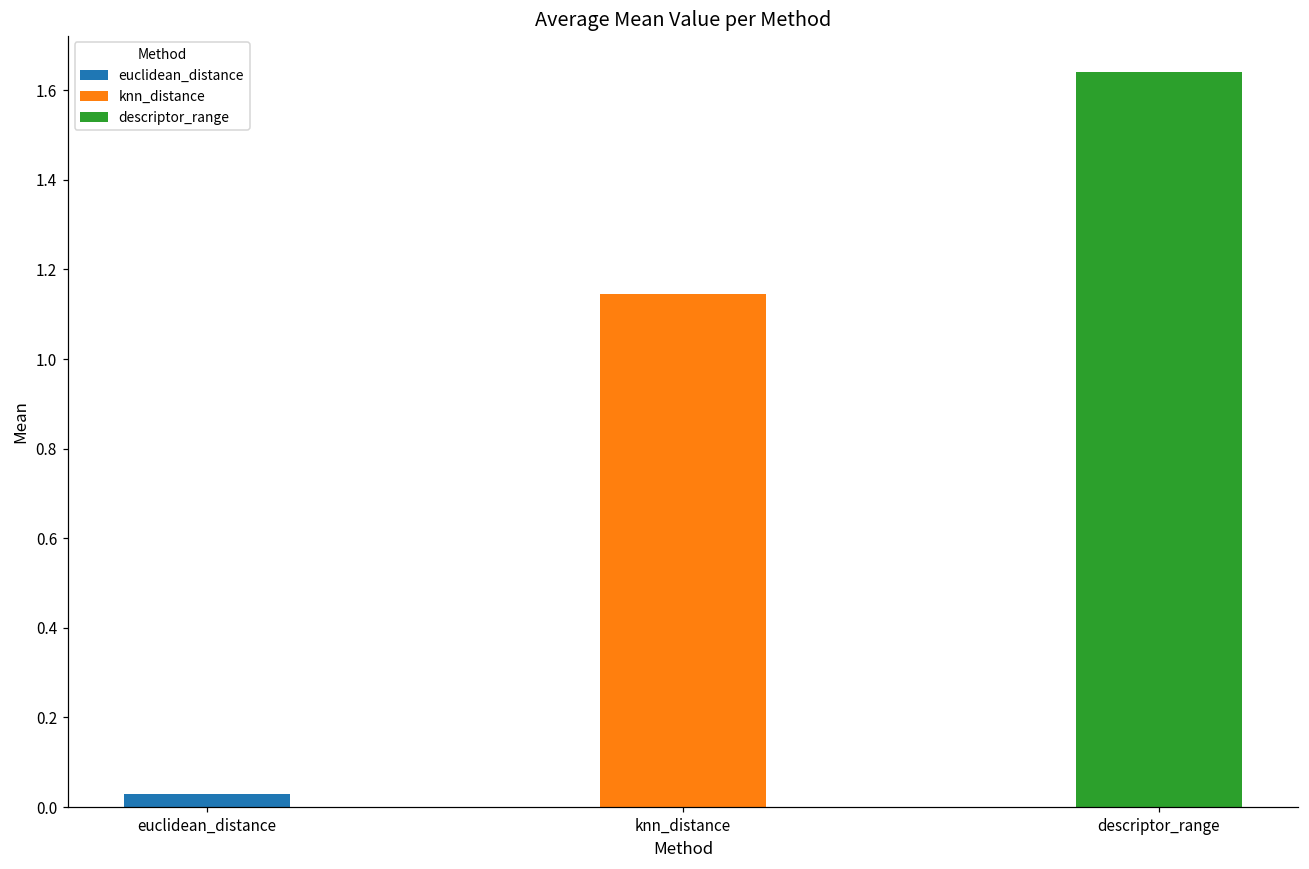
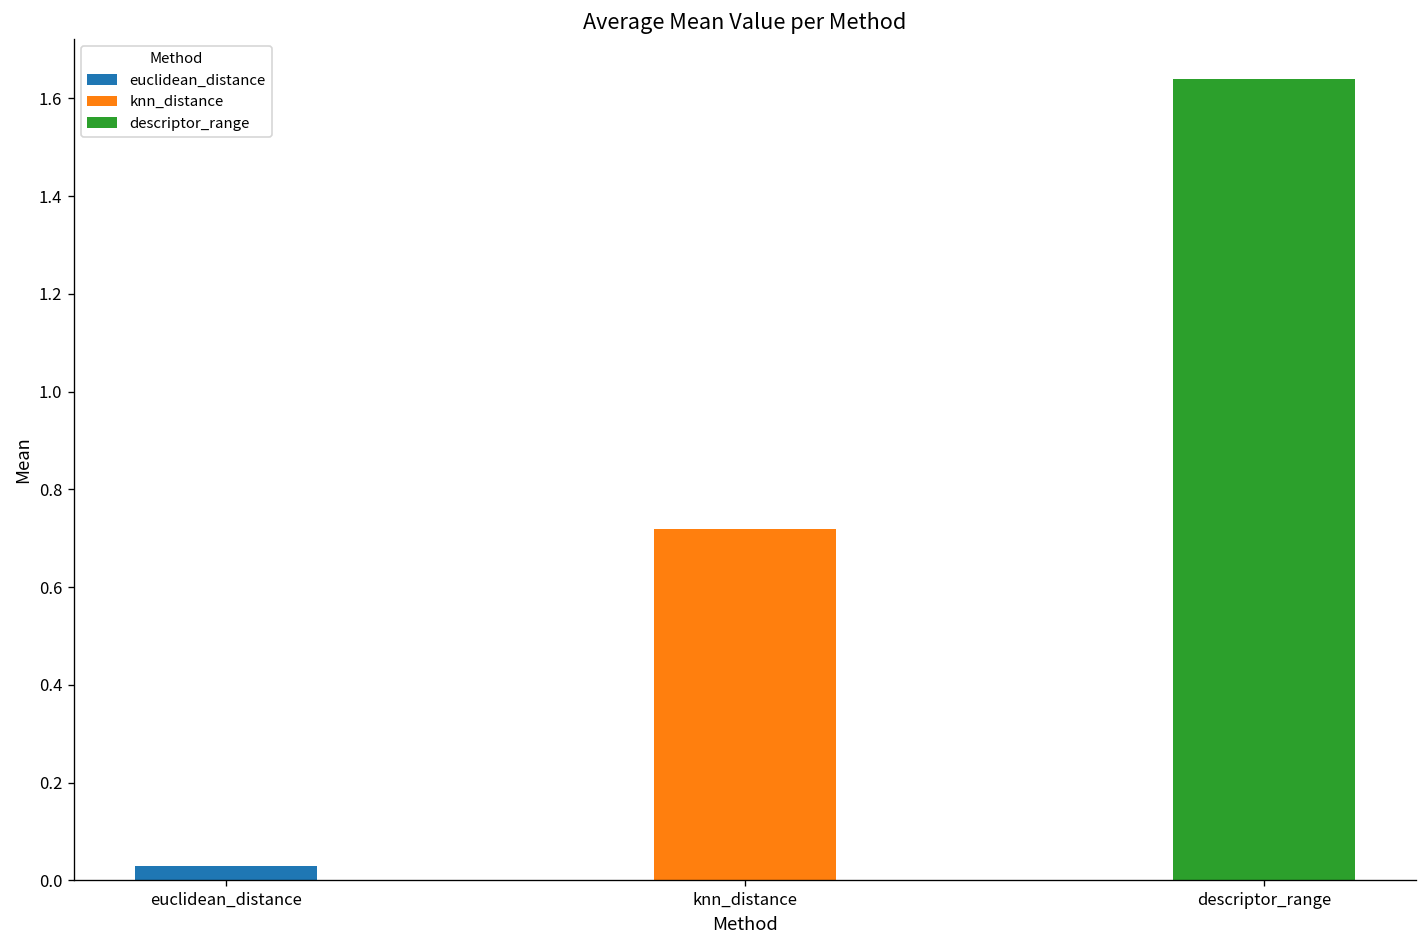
  {
    "euclidean_distance": 0.03,
-   "knn_distance": 1.14,
+   "knn_distance": 0.72,
    "descriptor_range": 1.64
  }
